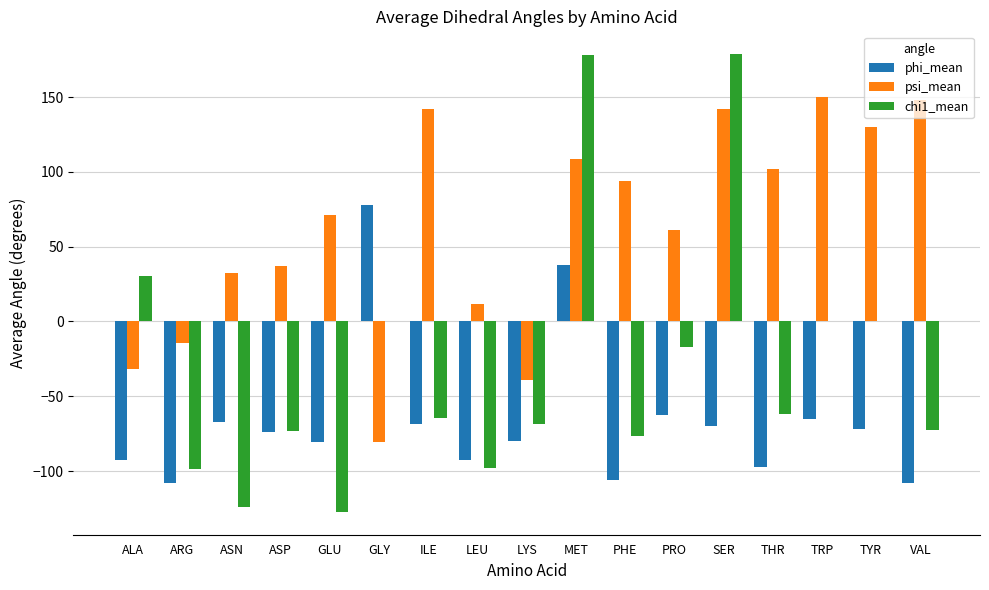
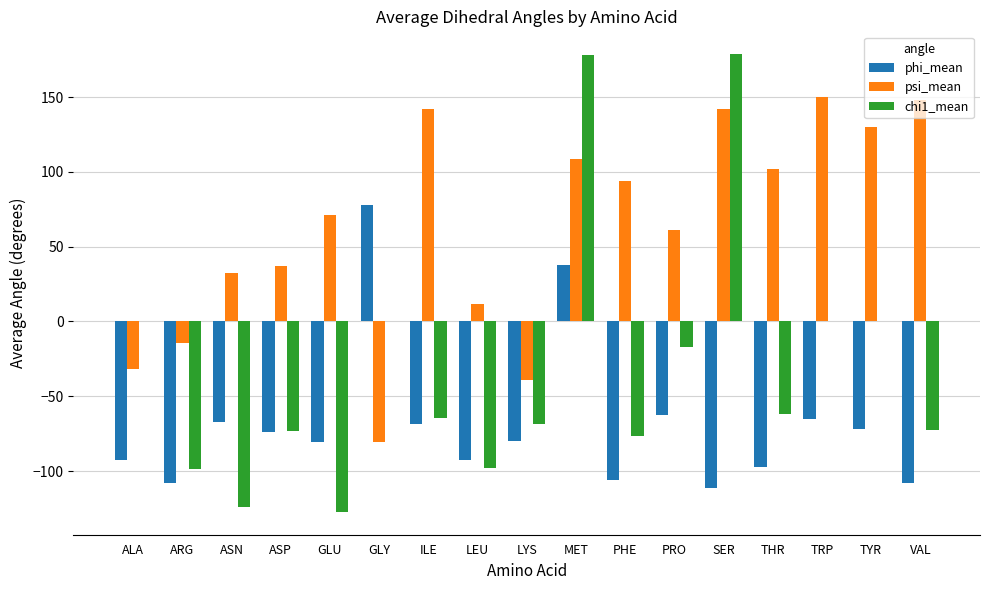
  {
    "phi_mean": {
      "ALA": -92,
      "ARG": -108,
      "ASN": -67,
      "ASP": -74,
      "GLU": -81,
      "GLY": 78,
      "ILE": -69,
      "LEU": -92,
      "LYS": -80,
      "MET": 38,
      "PHE": -106,
      "PRO": -63,
-     "SER": -70,
+     "SER": -111,
      "THR": -97,
      "TRP": -65,
      "TYR": -72,
      "VAL": -108
    },
    "psi_mean": {
      "ALA": -32,
      "ARG": -14,
      "ASN": 32,
      "ASP": 37,
      "GLU": 71,
      "GLY": -81,
      "ILE": 142,
      "LEU": 12,
      "LYS": -39,
      "MET": 109,
      "PHE": 94,
      "PRO": 61,
      "SER": 142,
      "THR": 102,
      "TRP": 150,
      "TYR": 130
    },
    "chi1_mean": {
-     "ALA": 31,
+     "ALA": 0,
      "ARG": -99,
      "ASN": -124,
      "ASP": -73,
      "GLU": -127,
      "GLY": 0,
      "ILE": -64,
      "LEU": -98,
      "LYS": -68,
      "MET": 178,
      "PHE": -76,
      "PRO": -17,
      "SER": 179,
      "THR": -62,
      "TRP": 0,
      "TYR": 0,
      "VAL": -72
    }
  }
